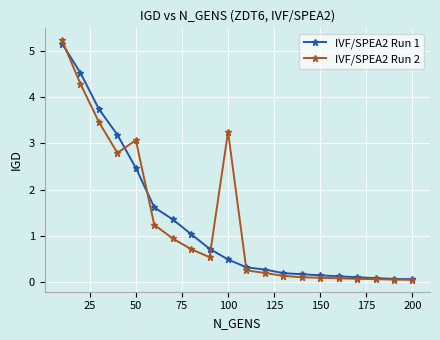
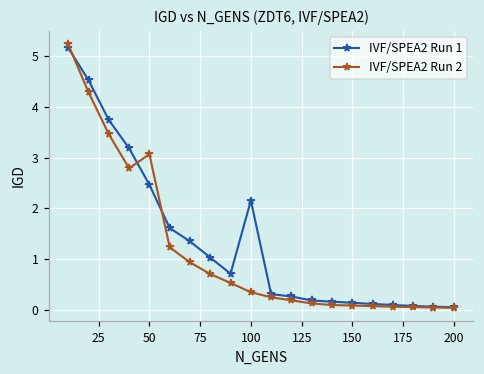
  {
    "IVF/SPEA2 Run 1": {
      "50": 2.5,
-     "100": 0.5
+     "100": 2.2
    },
    "IVF/SPEA2 Run 2": {
      "50": 3.1,
-     "100": 3.3
+     "100": 0.4
    }
  }
